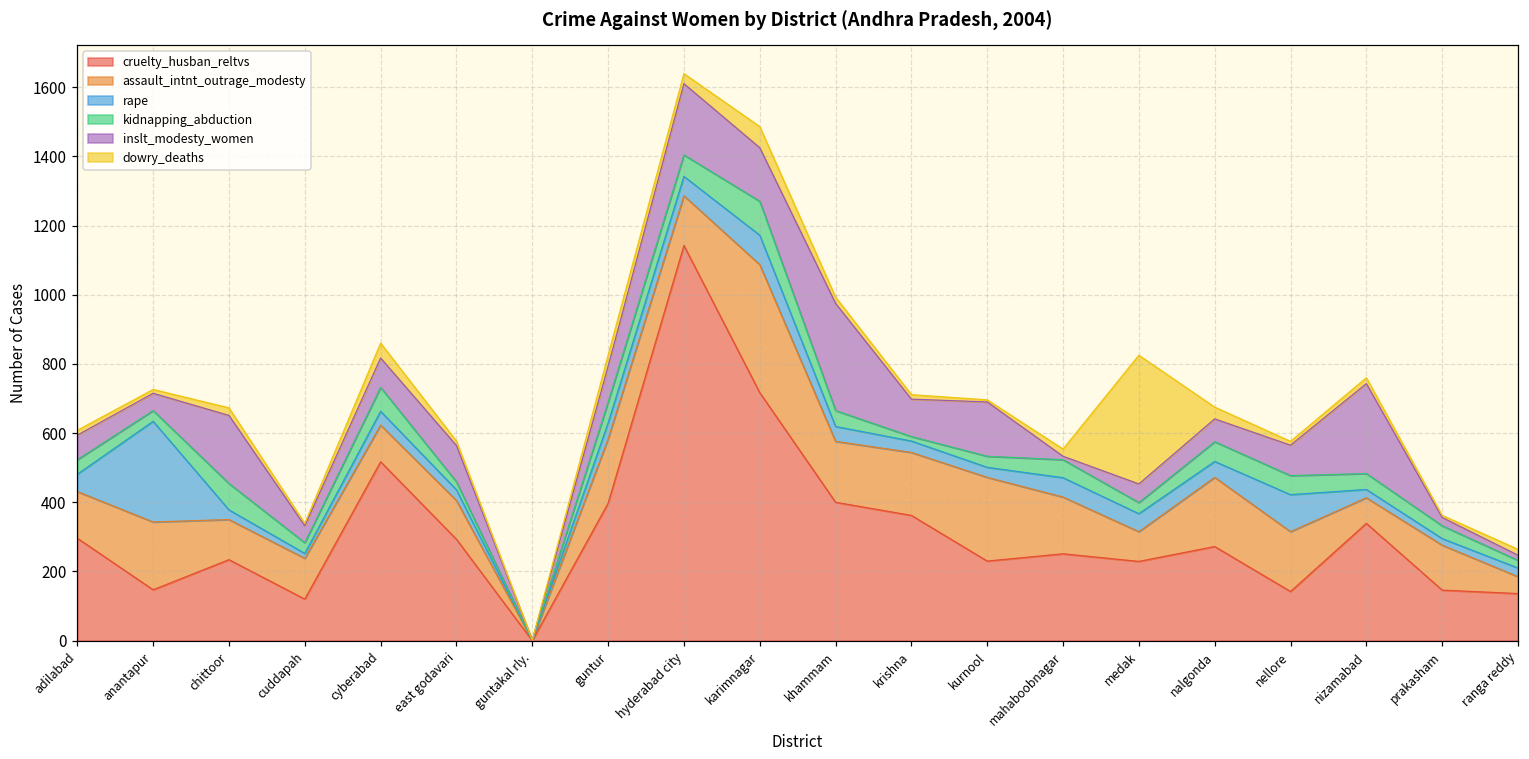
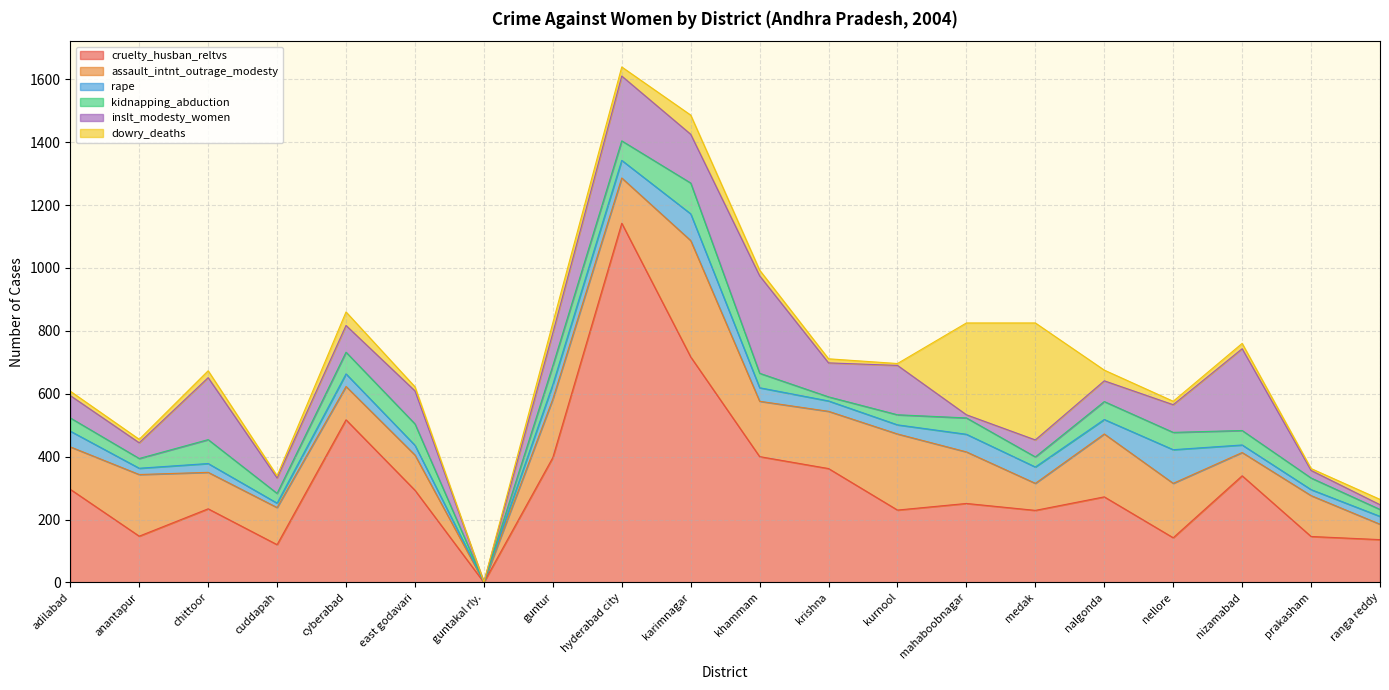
  {
    "rape": {
      "adilabad": 50,
-     "anantapur": 290,
+     "anantapur": 20,
      "chittoor": 30,
      "cuddapah": 10,
      "cyberabad": 40,
      "east godavari": 30,
      "guntur": 50,
      "hyderabad city": 60,
      "karimnagar": 90,
      "khammam": 40,
      "krishna": 30,
      "kurnool": 30,
      "mahaboobnagar": 60,
      "medak": 50,
      "nalgonda": 50,
      "nellore": 110,
      "nizamabad": 20,
      "prakasham": 20,
      "ranga reddy": 30
    },
    "kidnapping_abduction": {
      "adilabad": 40,
      "anantapur": 30,
      "chittoor": 80,
      "cuddapah": 30,
      "cyberabad": 70,
-     "east godavari": 20,
+     "east godavari": 70,
      "guntur": 60,
      "hyderabad city": 60,
      "karimnagar": 100,
      "khammam": 50,
      "krishna": 10,
      "kurnool": 30,
      "mahaboobnagar": 50,
      "medak": 30,
      "nalgonda": 60,
      "nellore": 60,
      "nizamabad": 50,
      "prakasham": 40,
      "ranga reddy": 20
    },
    "inslt_modesty_women": {
      "adilabad": 70,
      "anantapur": 50,
      "chittoor": 200,
      "cyberabad": 90,
      "east godavari": 110,
      "guntur": 100,
      "hyderabad city": 210,
      "karimnagar": 160,
      "khammam": 310,
      "krishna": 110,
      "mahaboobnagar": 10,
      "medak": 50,
      "nalgonda": 70,
      "nellore": 90,
      "nizamabad": 260,
      "ranga reddy": 20
    },
    "dowry_deaths": {
      "adilabad": 10,
      "anantapur": 10,
      "chittoor": 20,
      "cyberabad": 40,
      "east godavari": 10,
      "guntur": 30,
      "hyderabad city": 30,
      "karimnagar": 60,
      "khammam": 20,
      "krishna": 10,
-     "mahaboobnagar": 20,
+     "mahaboobnagar": 290,
      "medak": 370,
      "nalgonda": 30,
      "nellore": 10,
      "nizamabad": 20,
      "ranga reddy": 20
    }
  }
